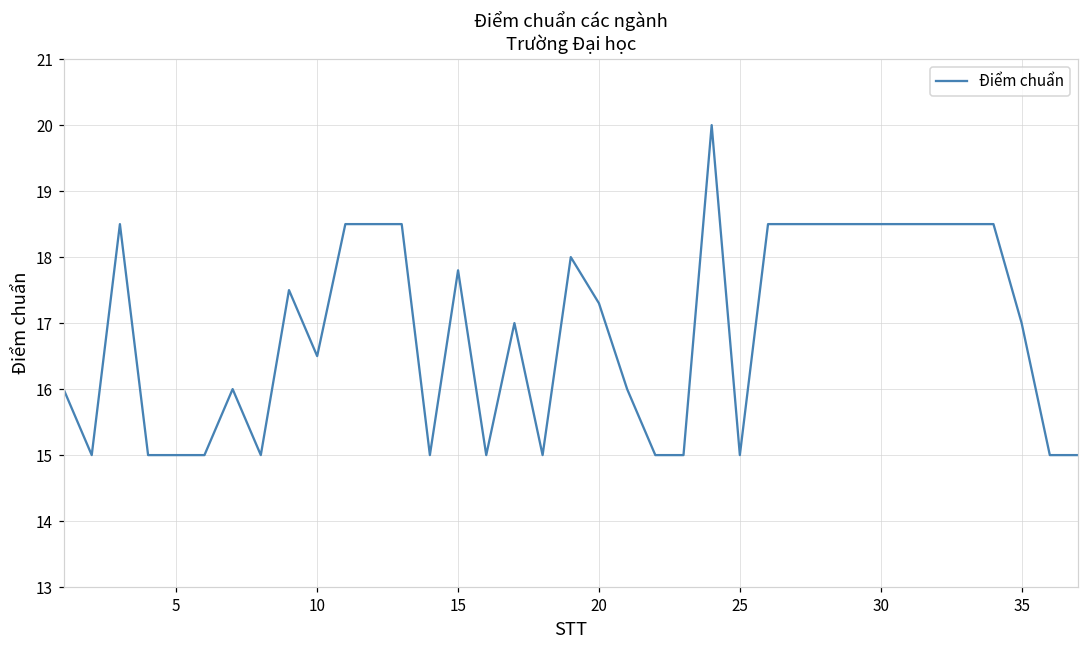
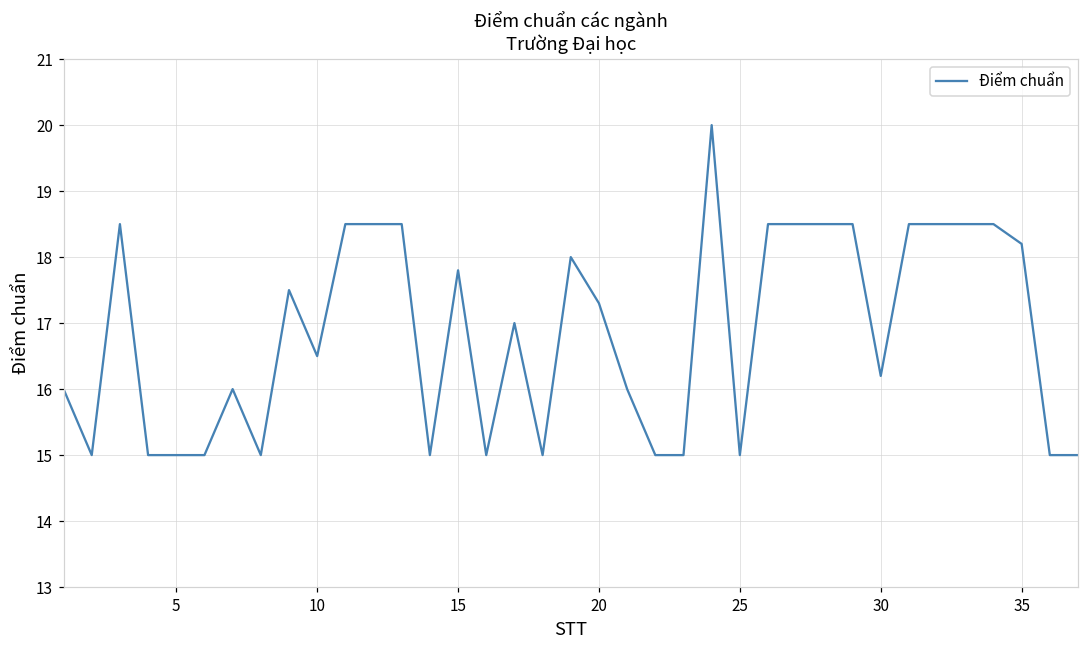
  {
    "5": 15.0,
    "10": 16.5,
    "15": 17.8,
    "20": 17.3,
    "25": 15.0,
-   "30": 18.5,
-   "35": 17.0
+   "30": 16.2,
+   "35": 18.2
  }
